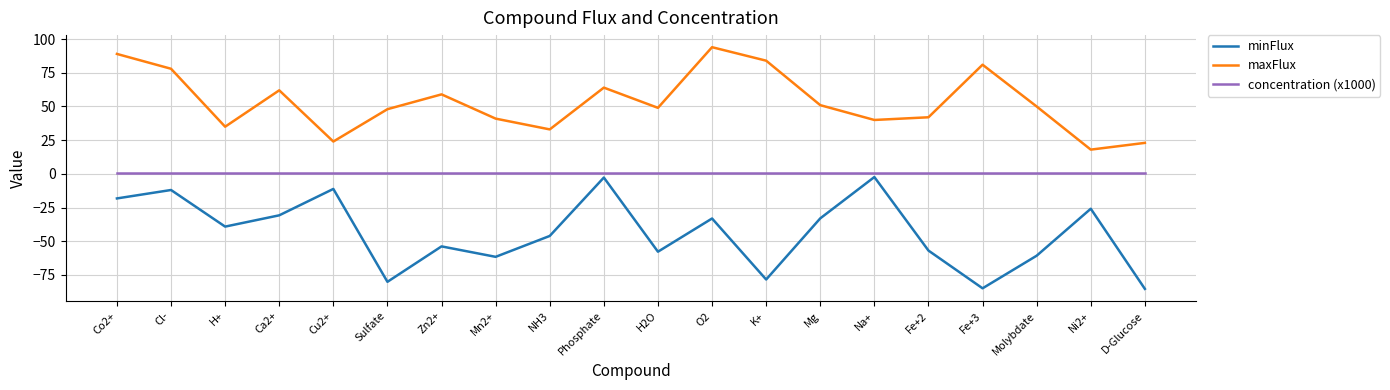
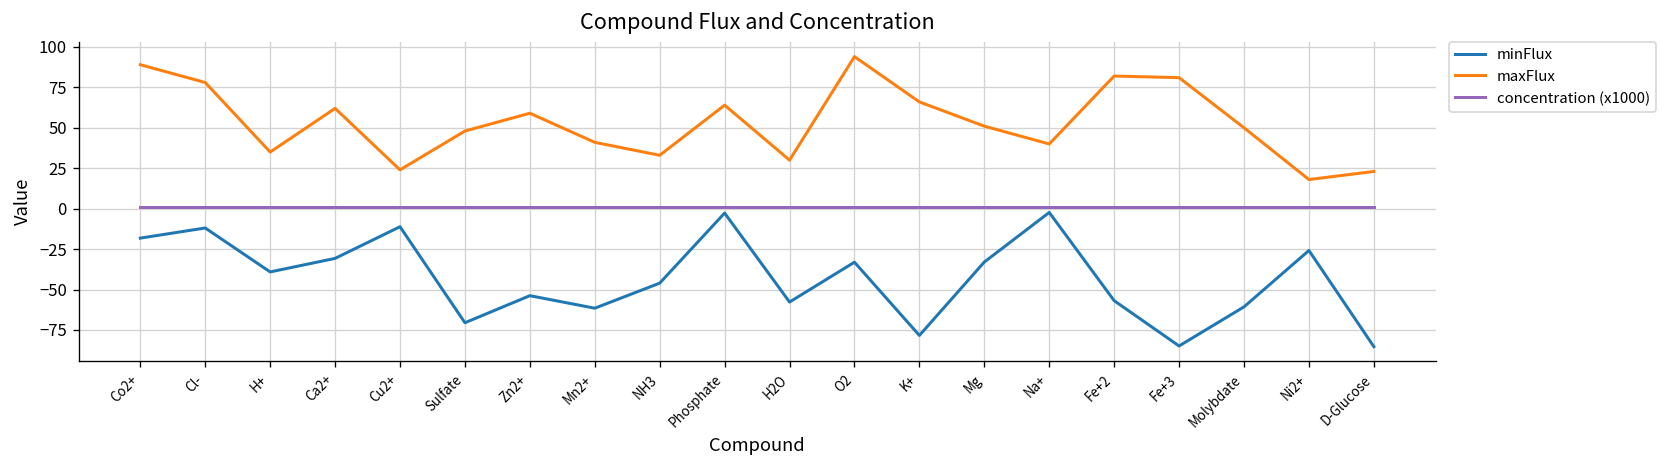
  {
    "minFlux": {
      "Co2+": -18,
      "Cl-": -12,
      "H+": -39,
      "Ca2+": -31,
      "Cu2+": -11,
-     "Sulfate": -80,
+     "Sulfate": -71,
      "Zn2+": -54,
      "Mn2+": -62,
      "NH3": -46,
      "Phosphate": -3,
      "H2O": -58,
      "O2": -33,
      "K+": -78,
      "Mg": -33,
      "Na+": -2,
      "Fe+2": -57,
      "Fe+3": -85,
      "Molybdate": -61,
      "Ni2+": -26,
      "D-Glucose": -85
    },
    "maxFlux": {
      "Co2+": 89,
      "Cl-": 78,
      "H+": 35,
      "Ca2+": 62,
      "Cu2+": 24,
      "Sulfate": 48,
      "Zn2+": 59,
      "Mn2+": 41,
      "NH3": 33,
      "Phosphate": 64,
-     "H2O": 49,
+     "H2O": 30,
      "O2": 94,
-     "K+": 84,
+     "K+": 66,
      "Mg": 51,
      "Na+": 40,
-     "Fe+2": 42,
+     "Fe+2": 82,
      "Fe+3": 81,
      "Molybdate": 50,
      "Ni2+": 18,
      "D-Glucose": 23
    },
    "concentration (x1000)": {
      "Co2+": 1,
      "Cl-": 1,
      "H+": 1,
      "Ca2+": 1,
      "Cu2+": 1,
      "Sulfate": 1,
      "Zn2+": 1,
      "Mn2+": 1,
      "NH3": 1,
      "Phosphate": 1,
      "H2O": 1,
      "O2": 1,
      "K+": 1,
      "Mg": 1,
      "Na+": 1,
      "Fe+2": 1,
      "Fe+3": 1,
      "Molybdate": 1,
      "Ni2+": 1,
      "D-Glucose": 1
    }
  }
